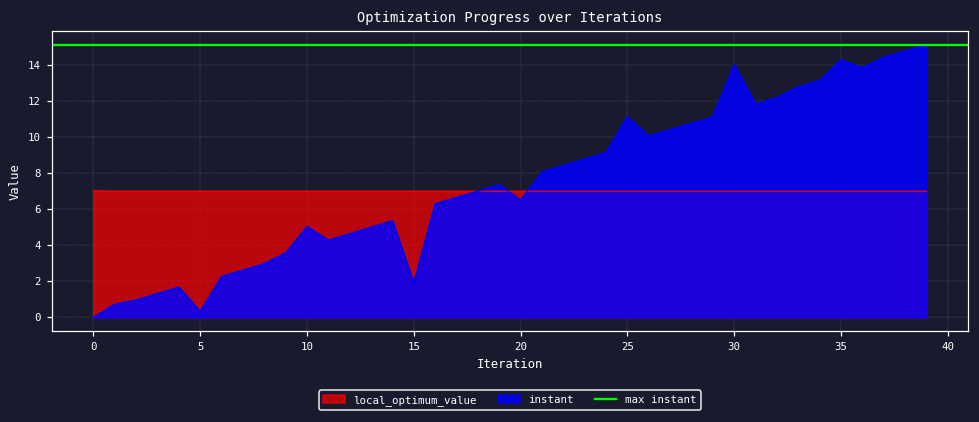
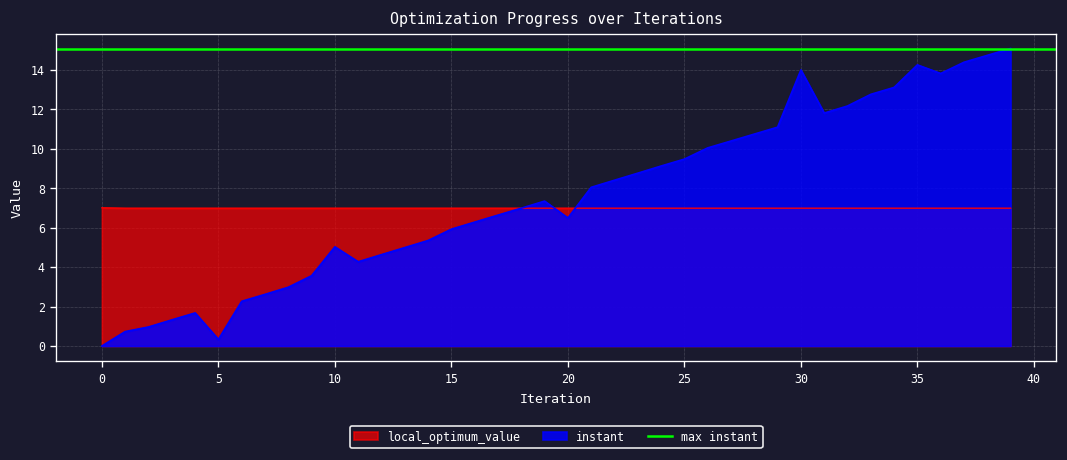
  {
    "local_optimum_value": {
      "0": 7.0,
      "5": 7.0,
      "10": 7.0,
      "15": 7.0,
      "20": 7.0,
      "25": 7.0,
      "30": 7.0,
      "35": 7.0
    },
    "instant": {
      "0": 0.0,
      "5": 0.3,
      "10": 5.0,
-     "15": 1.9,
+     "15": 5.9,
      "20": 6.5,
-     "25": 11.1,
+     "25": 9.5,
      "30": 14.0,
      "35": 14.3
    }
  }
